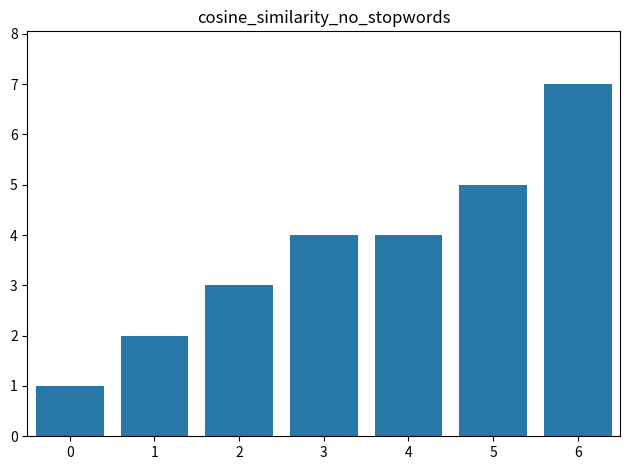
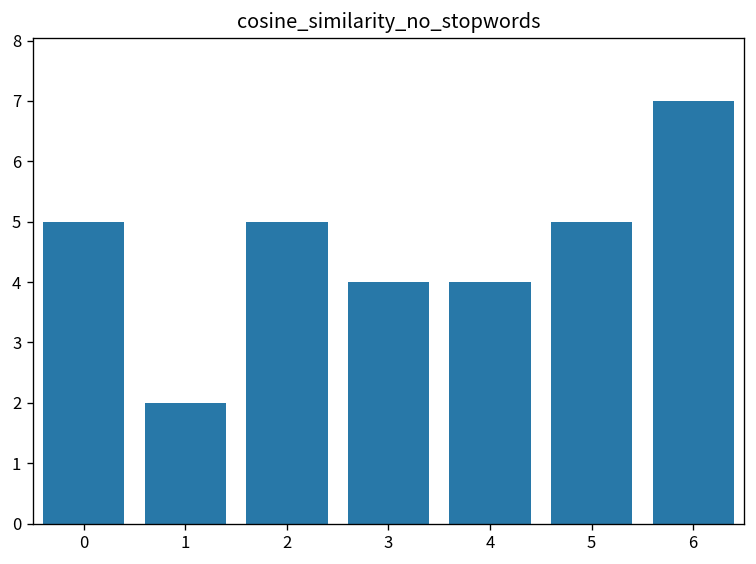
  {
-   "0": 1,
+   "0": 5,
    "1": 2,
-   "2": 3,
+   "2": 5,
    "3": 4,
    "4": 4,
    "5": 5,
    "6": 7
  }
